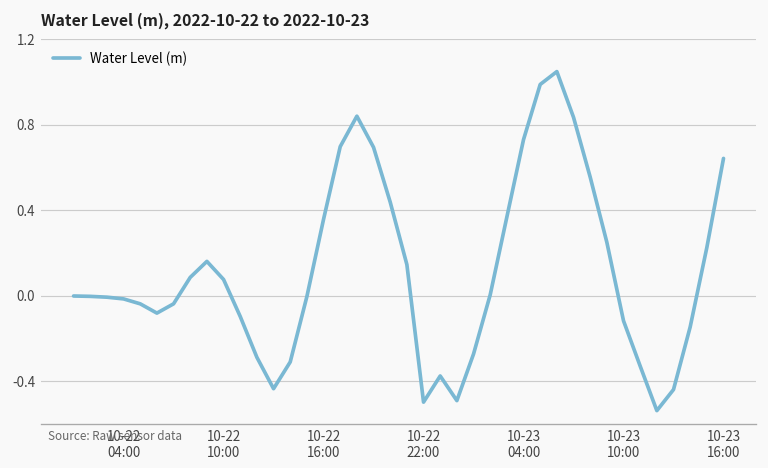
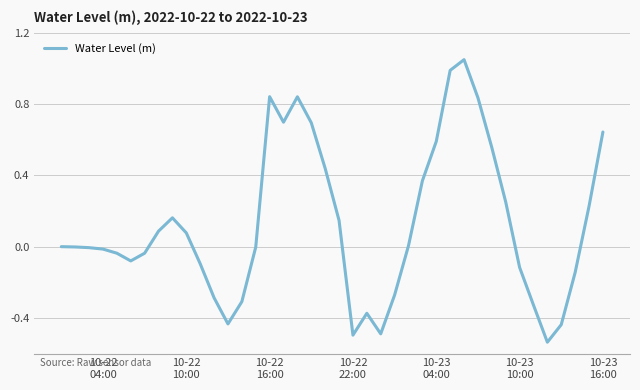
  {
    "10-22 04:00": -0.01,
    "10-22 10:00": 0.08,
-   "10-22 16:00": 0.36,
+   "10-22 16:00": 0.84,
    "10-22 22:00": -0.50,
-   "10-23 04:00": 0.73,
+   "10-23 04:00": 0.59,
    "10-23 10:00": -0.12,
    "10-23 16:00": 0.64
  }
